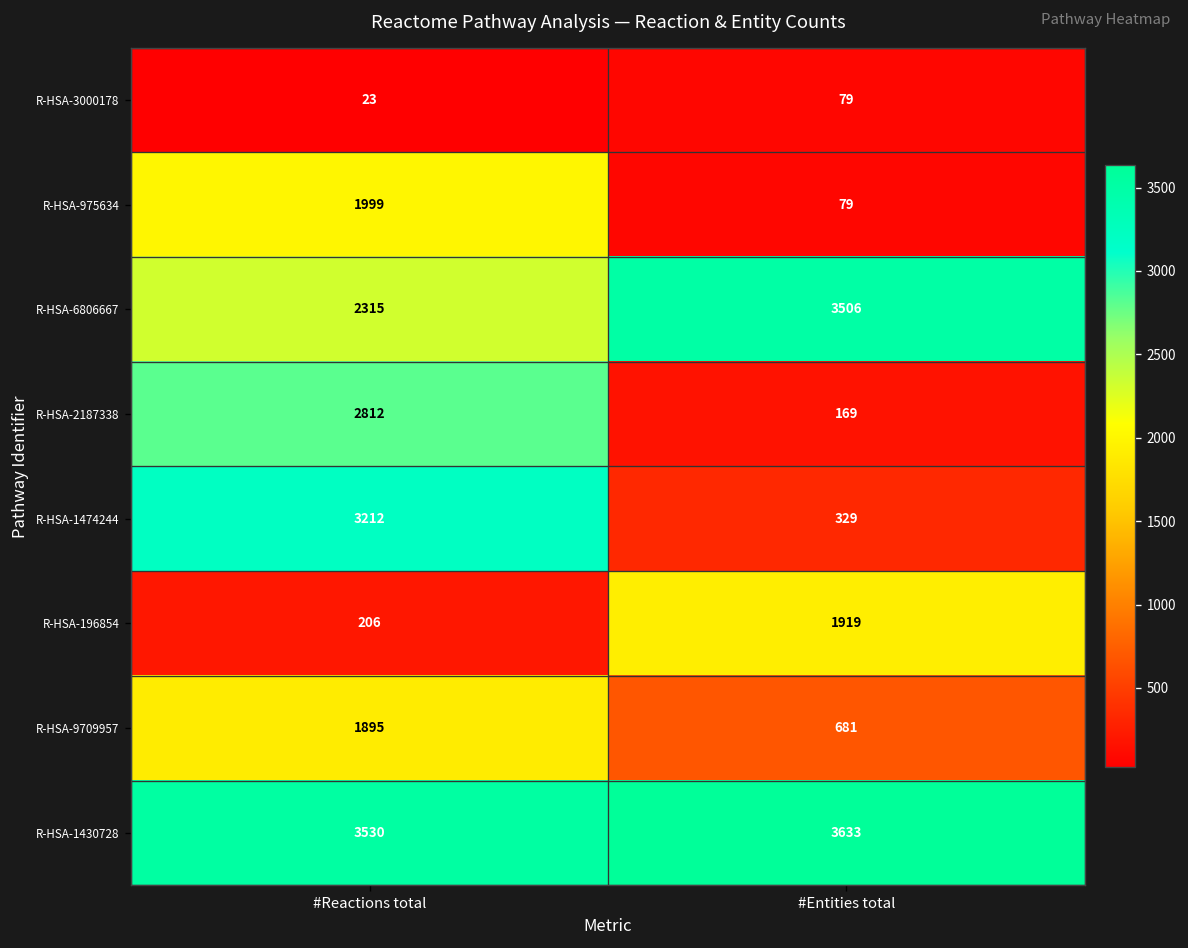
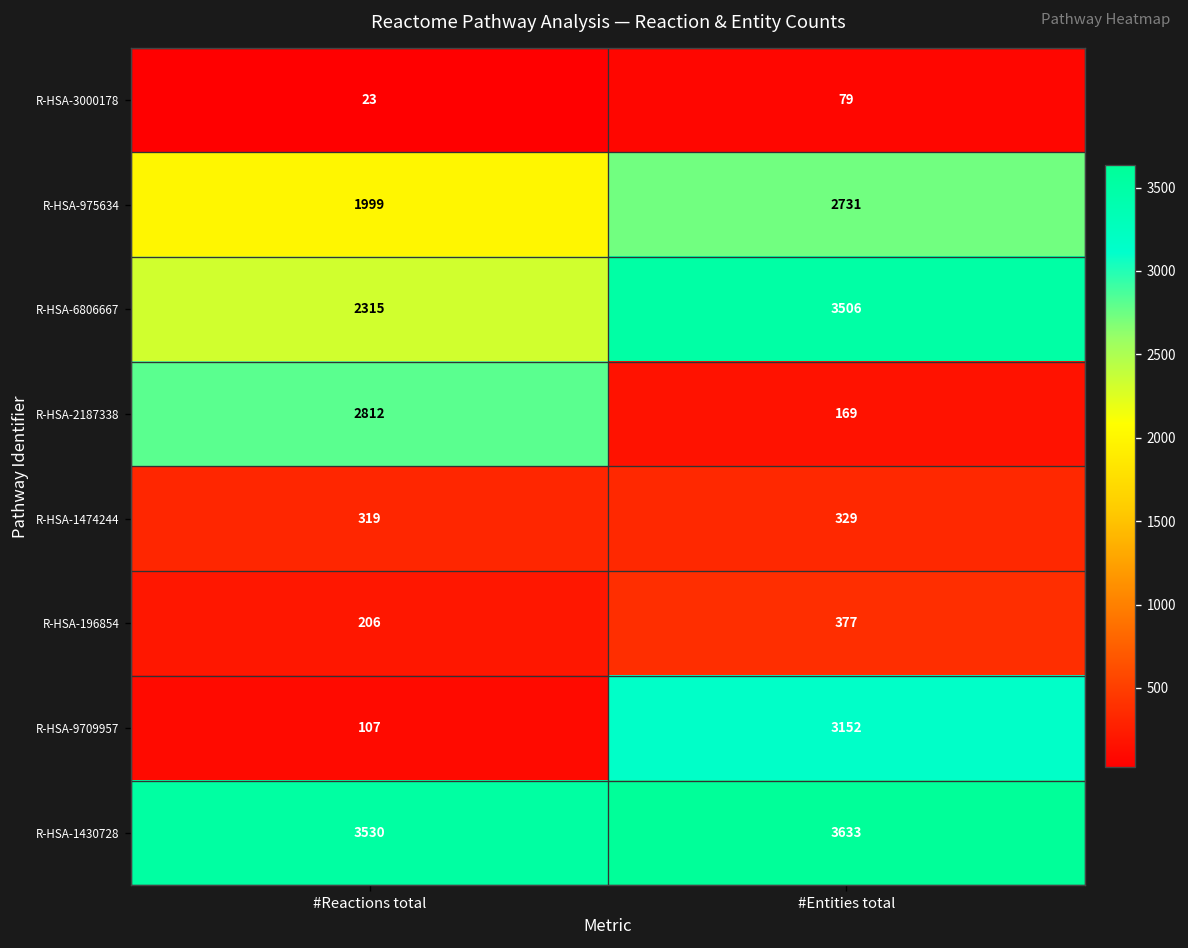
  {
    "R-HSA-3000178": {
      "#Reactions total": 23,
      "#Entities total": 79
    },
    "R-HSA-975634": {
      "#Reactions total": 1999,
-     "#Entities total": 79
+     "#Entities total": 2731
    },
    "R-HSA-6806667": {
      "#Reactions total": 2315,
      "#Entities total": 3506
    },
    "R-HSA-2187338": {
      "#Reactions total": 2812,
      "#Entities total": 169
    },
    "R-HSA-1474244": {
-     "#Reactions total": 3212,
+     "#Reactions total": 319,
      "#Entities total": 329
    },
    "R-HSA-196854": {
      "#Reactions total": 206,
-     "#Entities total": 1919
+     "#Entities total": 377
    },
    "R-HSA-9709957": {
-     "#Reactions total": 1895,
-     "#Entities total": 681
+     "#Reactions total": 107,
+     "#Entities total": 3152
    },
    "R-HSA-1430728": {
      "#Reactions total": 3530,
      "#Entities total": 3633
    }
  }
